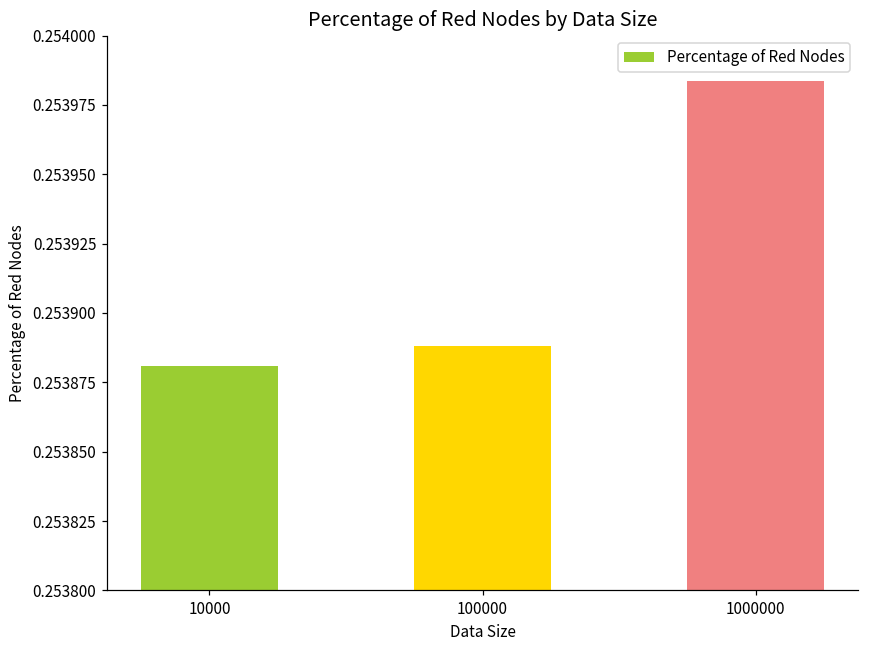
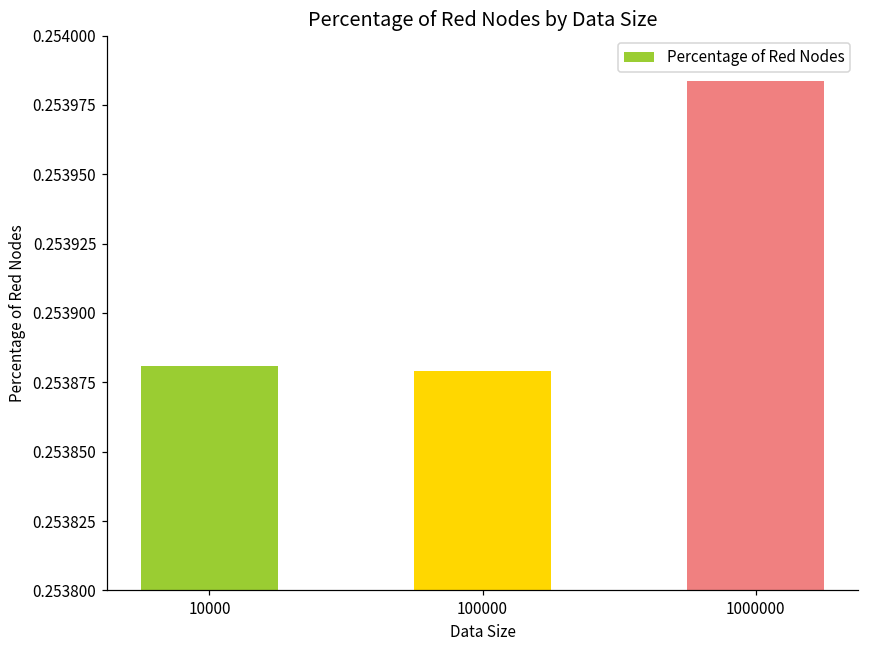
  {
    "10000": 0.253881,
-   "100000": 0.253888,
+   "100000": 0.253879,
    "1000000": 0.253983
  }
